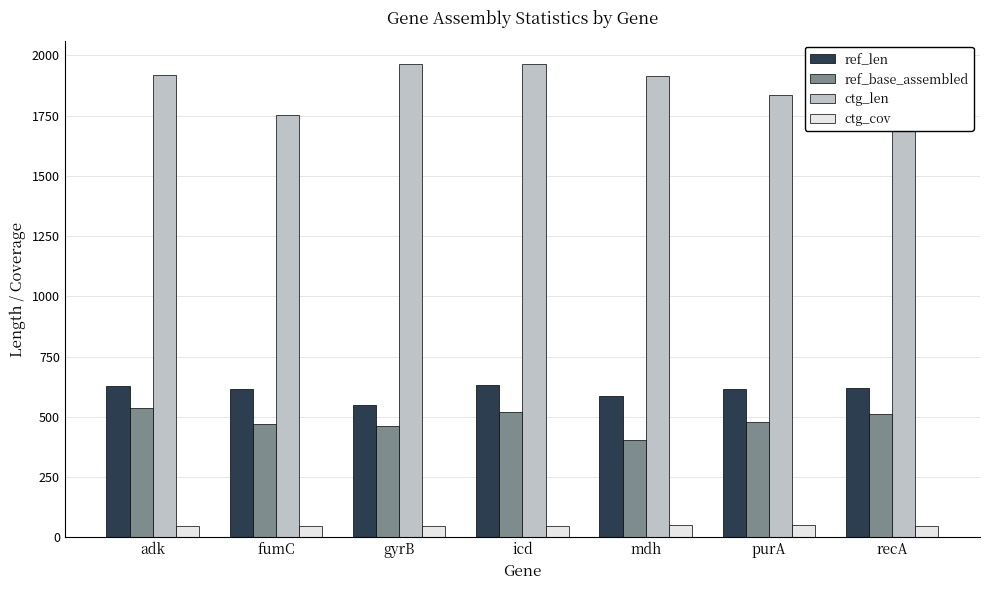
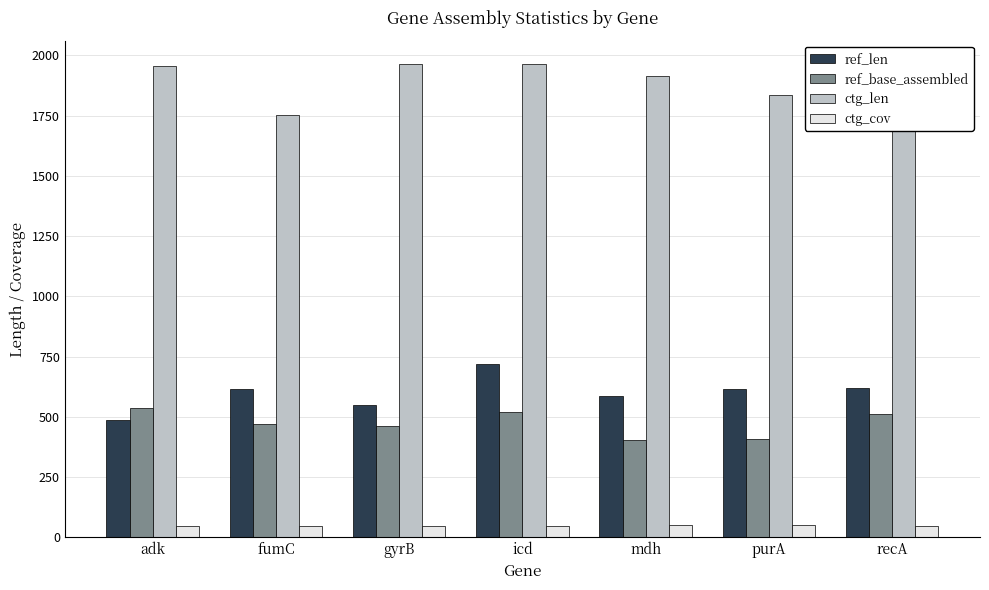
  {
    "ref_len": {
-     "adk": 630,
+     "adk": 490,
      "fumC": 610,
      "gyrB": 550,
-     "icd": 630,
+     "icd": 720,
      "mdh": 590,
      "purA": 610,
      "recA": 620
    },
    "ref_base_assembled": {
      "adk": 540,
      "fumC": 470,
      "gyrB": 460,
      "icd": 520,
      "mdh": 400,
-     "purA": 480,
+     "purA": 410,
      "recA": 510
    },
    "ctg_len": {
-     "adk": 1920,
+     "adk": 1960,
      "fumC": 1750,
      "gyrB": 1960,
      "icd": 1960,
      "mdh": 1920,
      "purA": 1840
    },
    "ctg_cov": {
      "adk": 50,
      "fumC": 50,
      "gyrB": 50,
      "icd": 50,
      "mdh": 50,
      "purA": 50,
      "recA": 50
    }
  }
